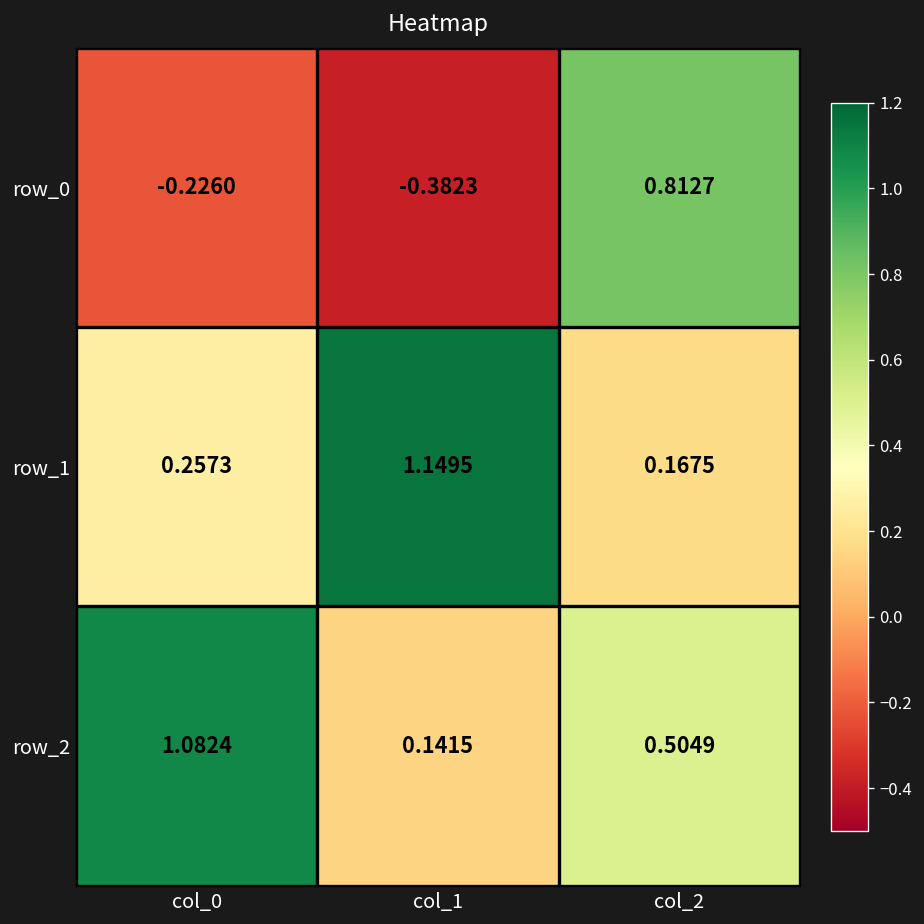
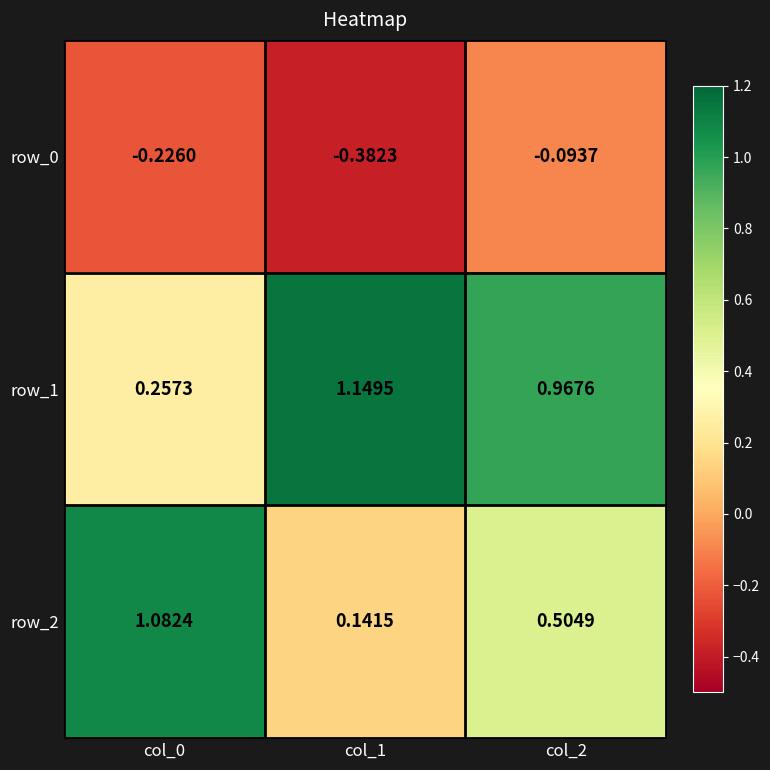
  {
    "row_0": {
      "col_0": -0.2260,
      "col_1": -0.3823,
-     "col_2": 0.8127
+     "col_2": -0.0937
    },
    "row_1": {
      "col_0": 0.2573,
      "col_1": 1.1495,
-     "col_2": 0.1675
+     "col_2": 0.9676
    },
    "row_2": {
      "col_0": 1.0824,
      "col_1": 0.1415,
      "col_2": 0.5049
    }
  }
